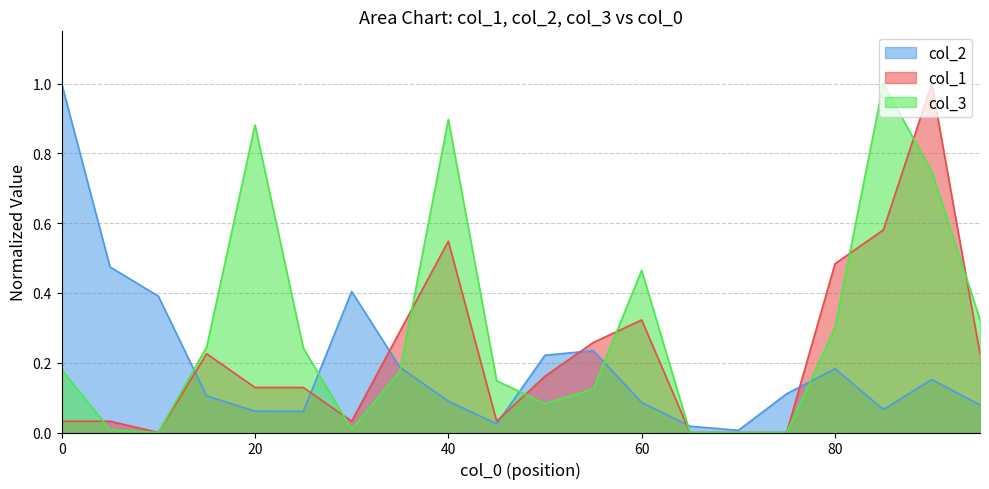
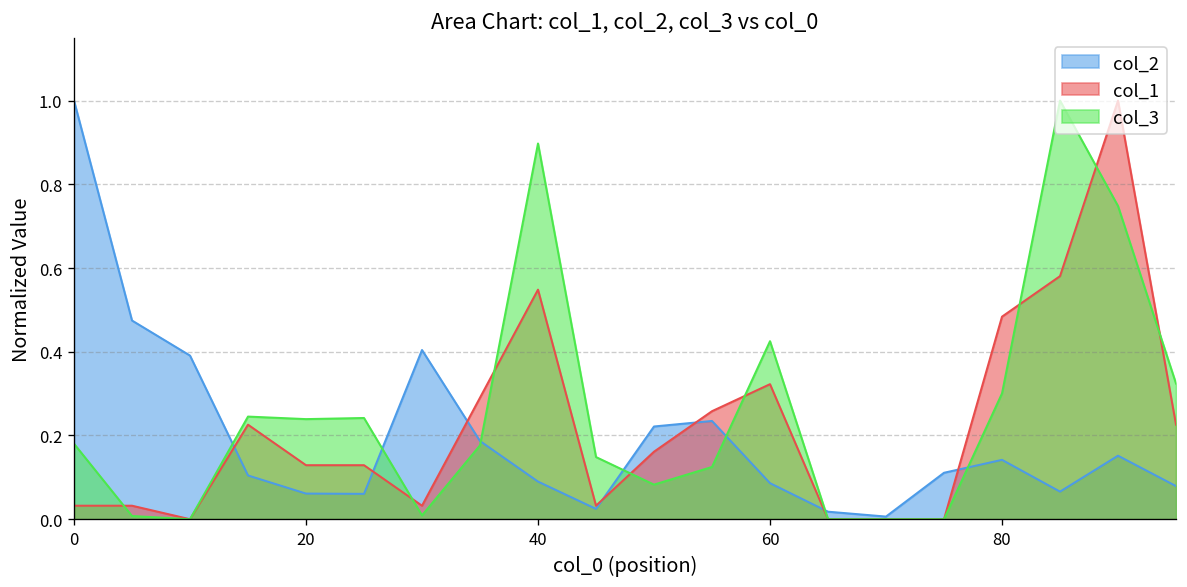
  {
    "col_2": {
      "0": 1.00,
      "20": 0.06,
      "40": 0.09,
      "60": 0.09,
-     "80": 0.18
+     "80": 0.14
    },
    "col_1": {
      "0": 0.03,
      "20": 0.13,
      "40": 0.55,
      "60": 0.32,
      "80": 0.48
    },
    "col_3": {
      "0": 0.18,
-     "20": 0.88,
+     "20": 0.24,
      "40": 0.90,
-     "60": 0.46,
+     "60": 0.43,
      "80": 0.30
    }
  }
